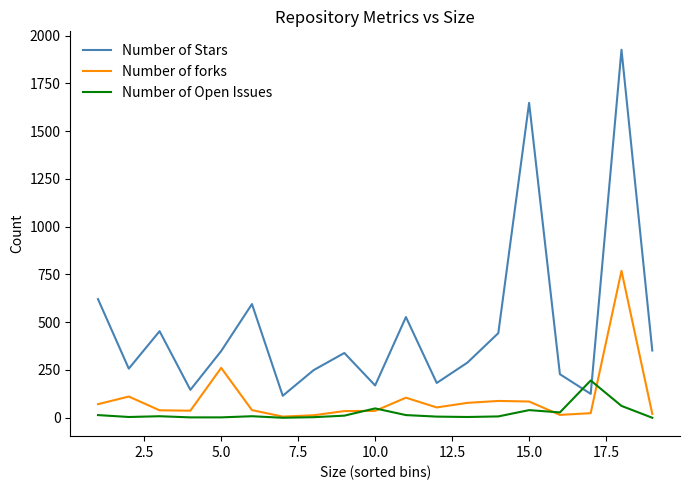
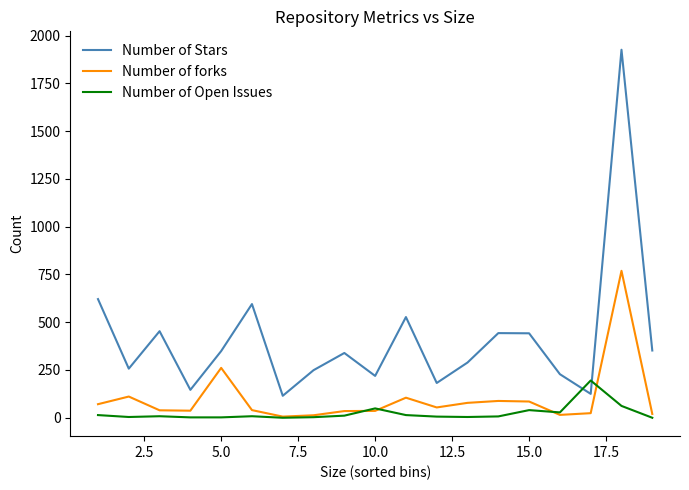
  {
    "Number of Stars": {
      "5.0": 350,
-     "10.0": 170,
-     "15.0": 1650
+     "10.0": 220,
+     "15.0": 440
    },
    "Number of forks": {
      "5.0": 260,
      "15.0": 90
    },
    "Number of Open Issues": {
      "5.0": 0,
      "15.0": 40
    }
  }
